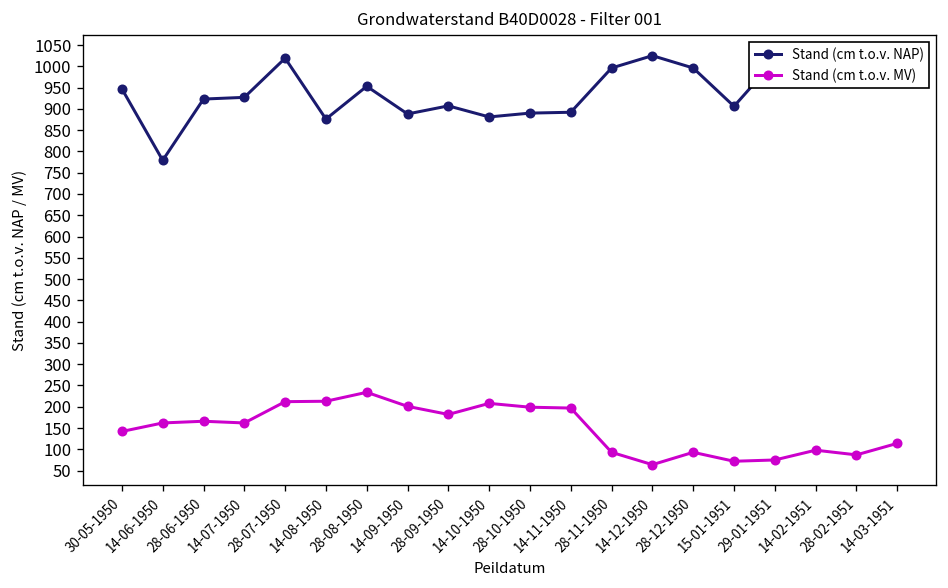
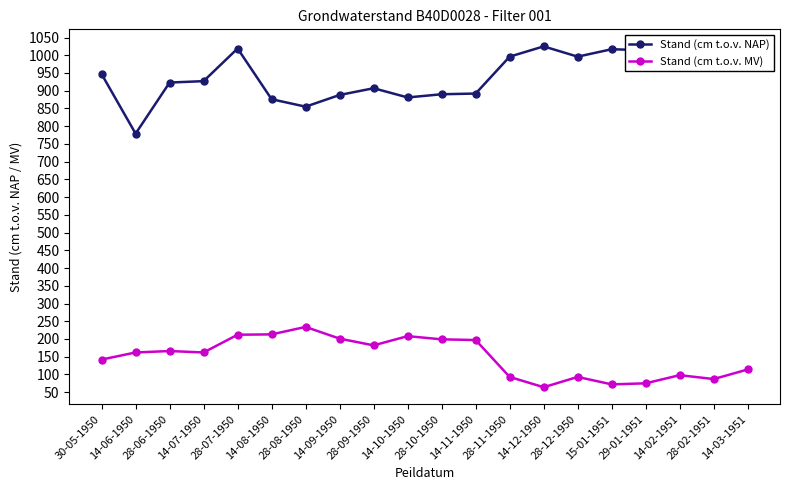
  {
    "Stand (cm t.o.v. NAP)": {
      "30-05-1950": 950,
      "14-06-1950": 780,
      "28-06-1950": 920,
      "14-07-1950": 930,
      "28-07-1950": 1020,
      "14-08-1950": 880,
-     "28-08-1950": 950,
+     "28-08-1950": 860,
      "14-09-1950": 890,
      "28-09-1950": 910,
      "14-10-1950": 880,
      "28-10-1950": 890,
      "14-11-1950": 890,
      "28-11-1950": 1000,
      "14-12-1950": 1030,
      "28-12-1950": 1000,
-     "15-01-1951": 910
+     "15-01-1951": 1020
    },
    "Stand (cm t.o.v. MV)": {
      "30-05-1950": 140,
      "14-06-1950": 160,
      "28-06-1950": 170,
      "14-07-1950": 160,
      "28-07-1950": 210,
      "14-08-1950": 210,
      "28-08-1950": 230,
      "14-09-1950": 200,
      "28-09-1950": 180,
      "14-10-1950": 210,
      "28-10-1950": 200,
      "14-11-1950": 200,
      "28-11-1950": 90,
      "14-12-1950": 60,
      "28-12-1950": 90,
      "15-01-1951": 70,
      "29-01-1951": 80,
      "14-02-1951": 100,
      "28-02-1951": 90,
      "14-03-1951": 110
    }
  }
